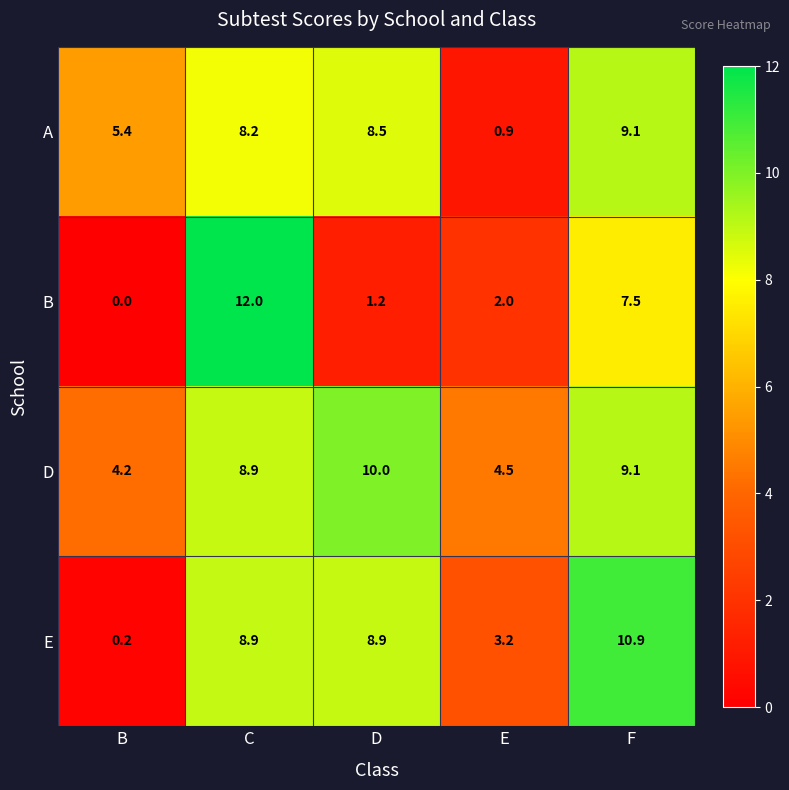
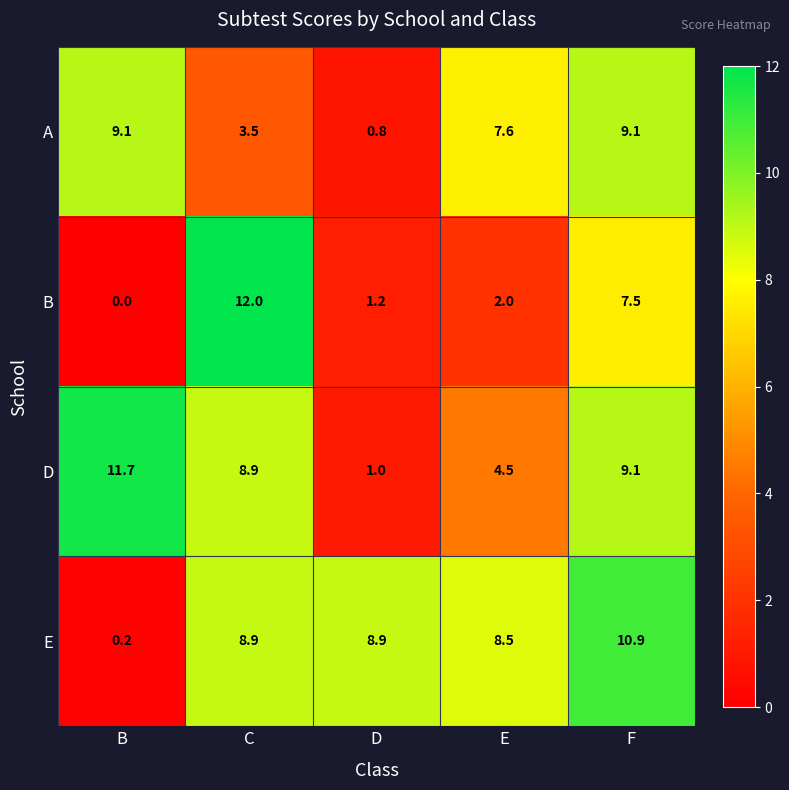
  {
    "A": {
-     "B": 5.4,
-     "C": 8.2,
-     "D": 8.5,
-     "E": 0.9,
+     "B": 9.1,
+     "C": 3.5,
+     "D": 0.8,
+     "E": 7.6,
      "F": 9.1
    },
    "B": {
      "B": 0.0,
      "C": 12.0,
      "D": 1.2,
      "E": 2.0,
      "F": 7.5
    },
    "D": {
-     "B": 4.2,
+     "B": 11.7,
      "C": 8.9,
-     "D": 10.0,
+     "D": 1.0,
      "E": 4.5,
      "F": 9.1
    },
    "E": {
      "B": 0.2,
      "C": 8.9,
      "D": 8.9,
-     "E": 3.2,
+     "E": 8.5,
      "F": 10.9
    }
  }
